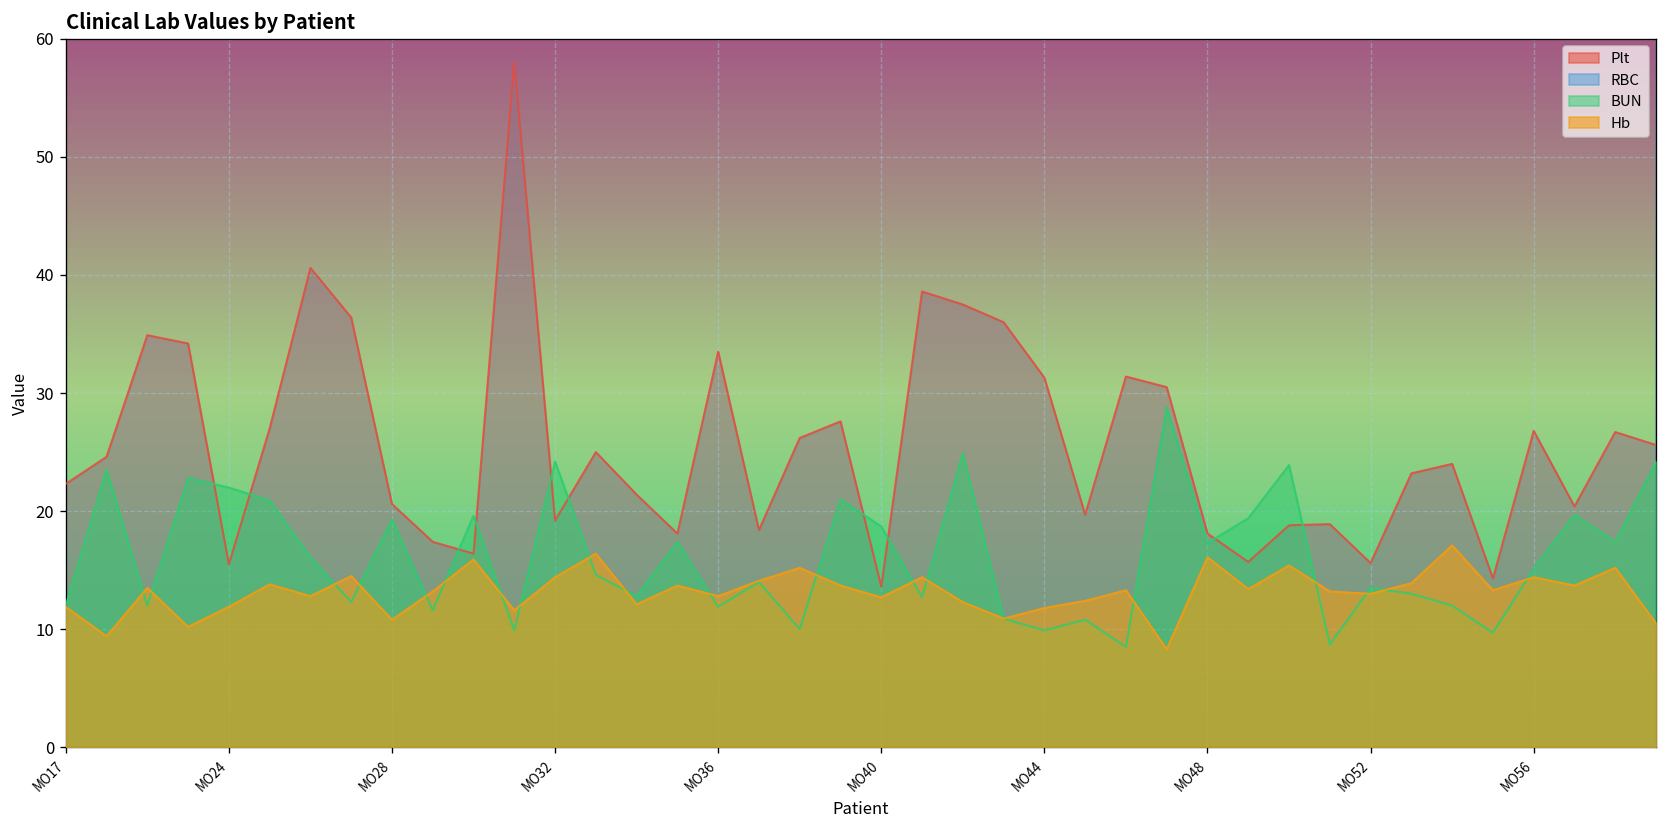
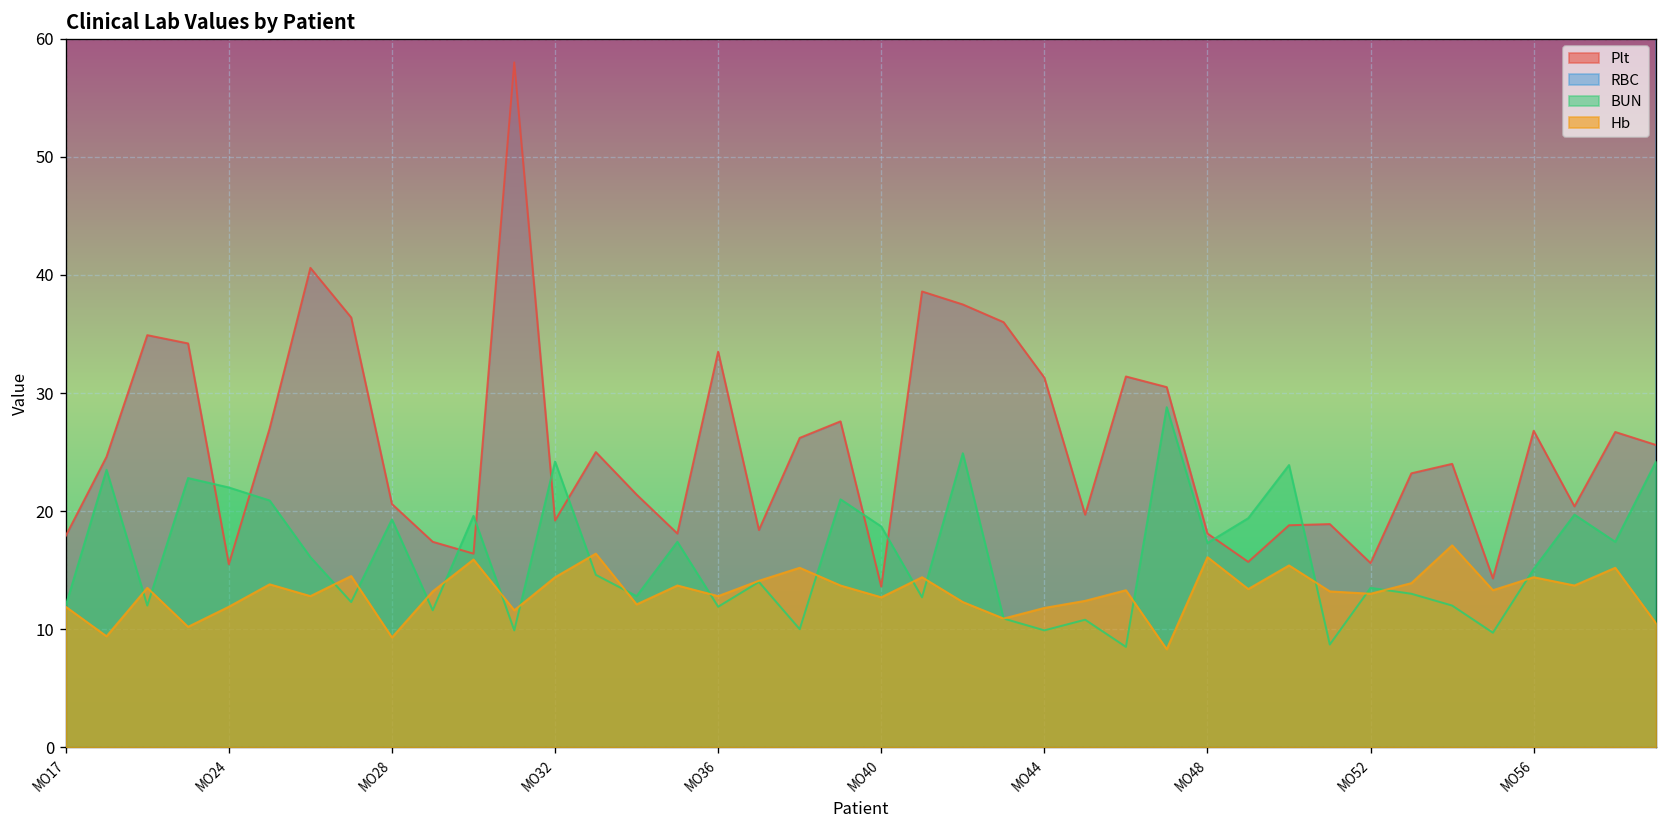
  {
    "Plt": {
-     "MO17": 22,
+     "MO17": 18,
      "MO24": 16,
      "MO28": 21,
      "MO32": 19,
      "MO36": 34,
      "MO40": 14,
      "MO44": 31,
      "MO48": 18,
      "MO52": 16,
      "MO56": 27
    },
    "BUN": {
      "MO24": 22,
      "MO28": 19,
      "MO32": 24,
      "MO36": 12,
      "MO40": 19,
      "MO44": 10,
      "MO48": 17,
      "MO52": 14,
      "MO56": 15
    },
    "Hb": {
      "MO24": 12,
-     "MO28": 11,
+     "MO28": 9,
      "MO32": 14,
      "MO36": 13,
      "MO40": 13,
      "MO44": 12,
      "MO48": 16,
      "MO52": 13,
      "MO56": 14
    }
  }
